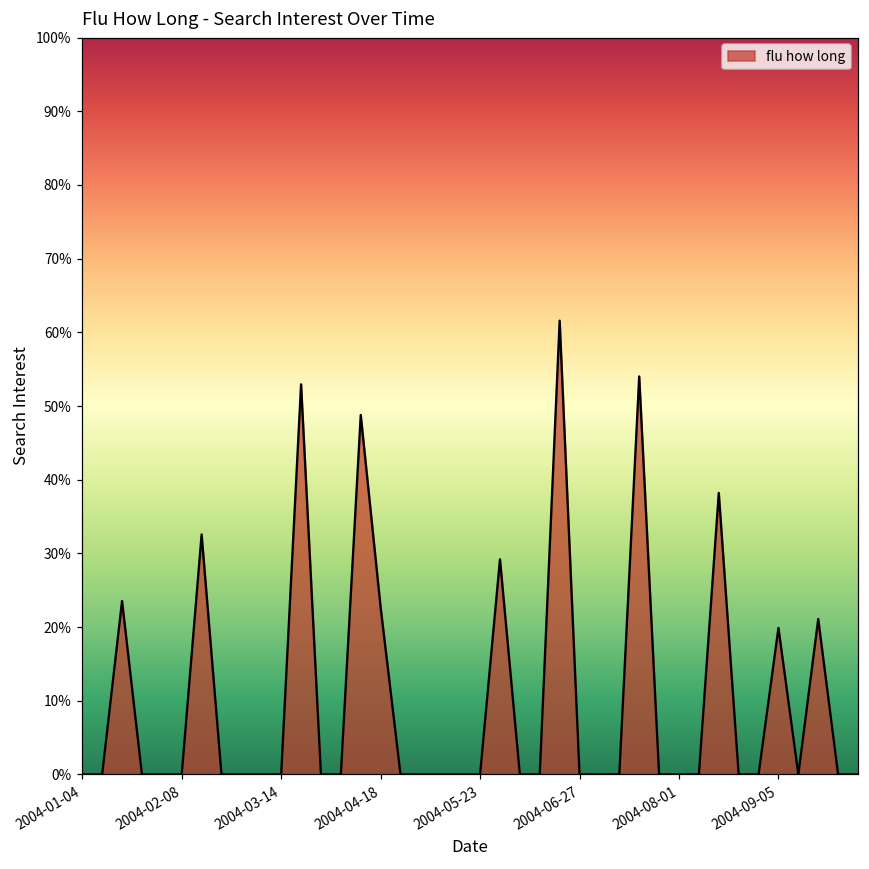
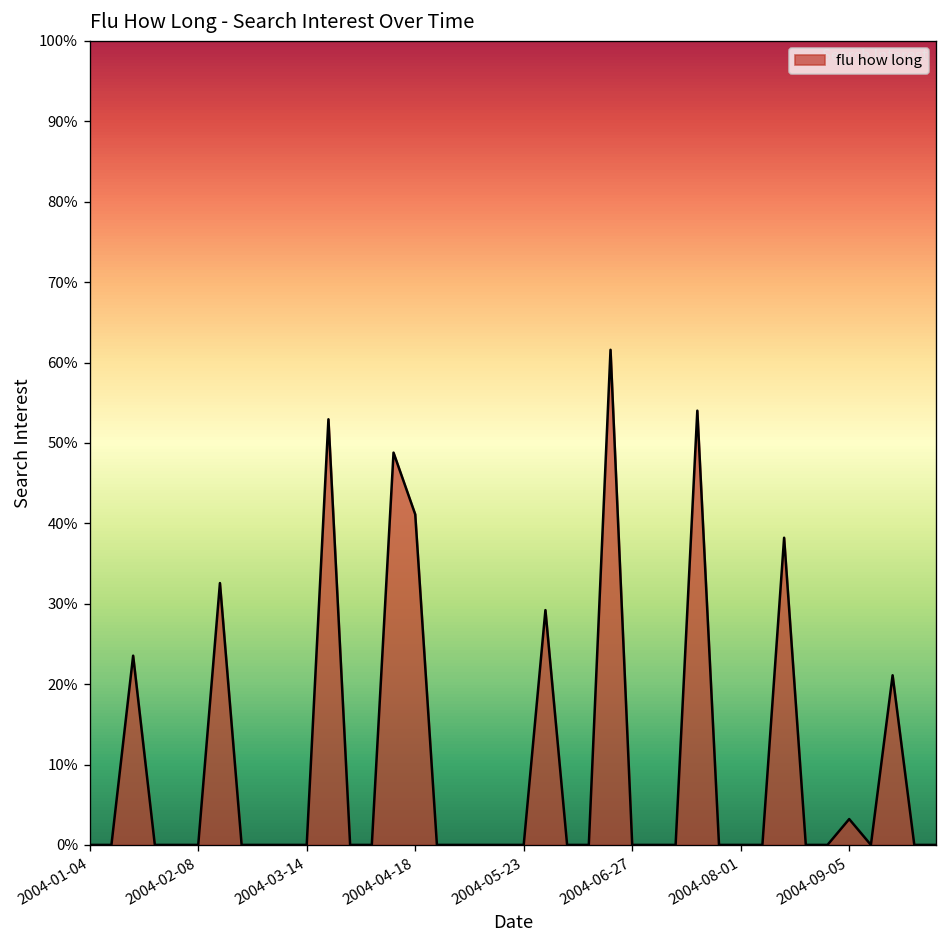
  {
    "2004-01-04": "0%",
    "2004-02-08": "0%",
    "2004-03-14": "0%",
-   "2004-04-18": "23%",
+   "2004-04-18": "41%",
    "2004-05-23": "0%",
    "2004-06-27": "0%",
    "2004-08-01": "0%",
-   "2004-09-05": "20%"
+   "2004-09-05": "3%"
  }
